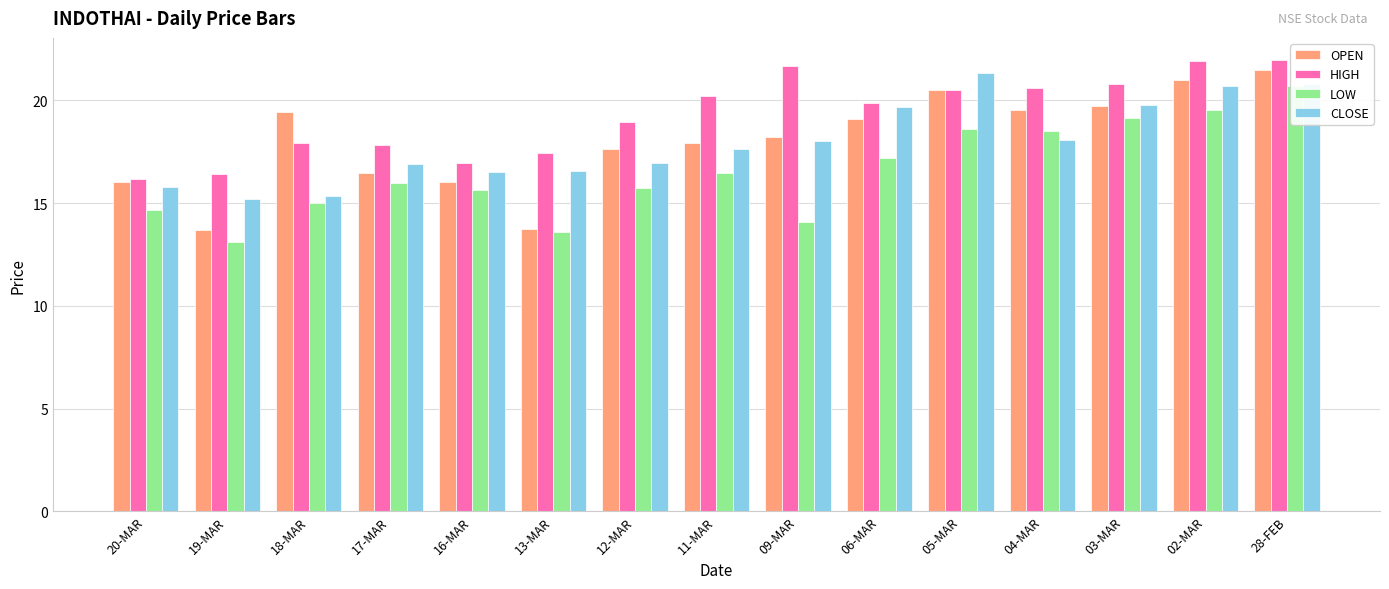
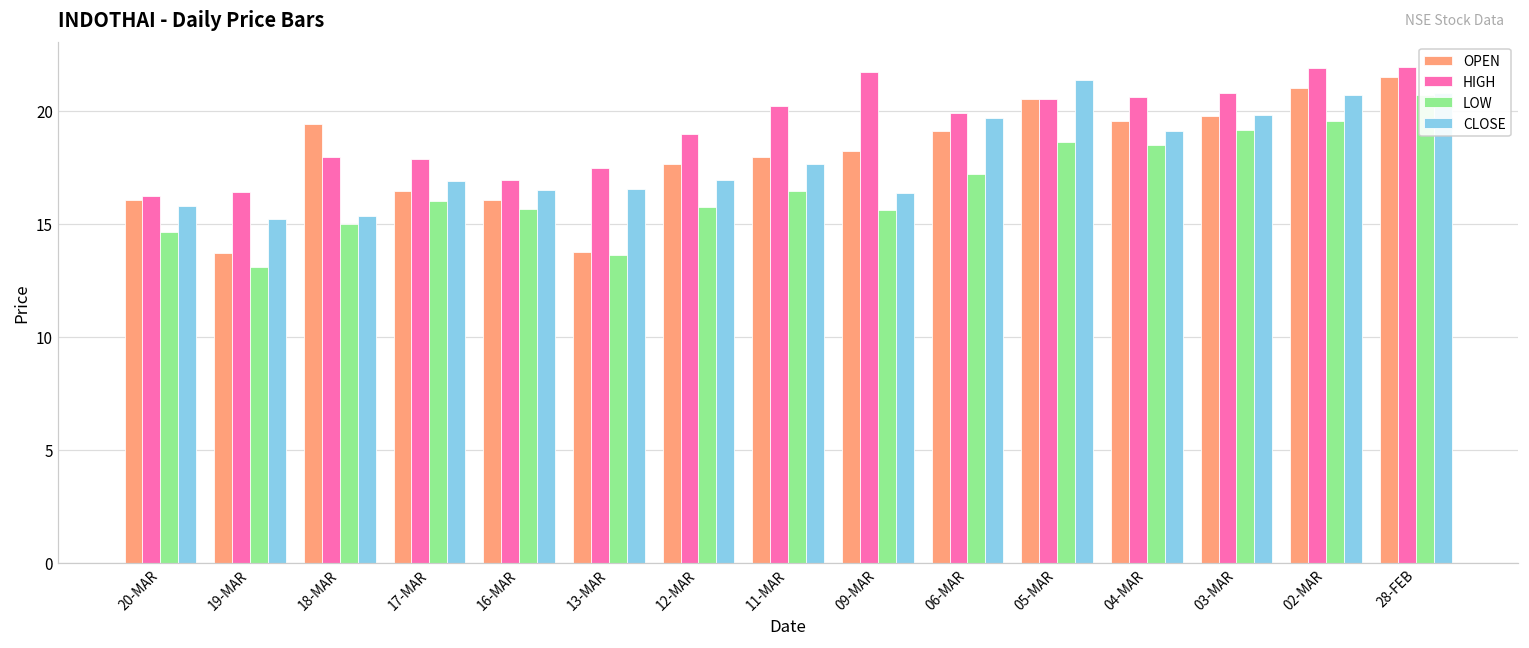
  {
    "OPEN": {
      "20-MAR": 16.1,
      "19-MAR": 13.7,
      "18-MAR": 19.4,
      "17-MAR": 16.5,
      "16-MAR": 16.1,
      "13-MAR": 13.8,
      "12-MAR": 17.7,
      "11-MAR": 18.0,
      "09-MAR": 18.2,
      "06-MAR": 19.1,
      "05-MAR": 20.5,
      "04-MAR": 19.6,
      "03-MAR": 19.8,
      "02-MAR": 21.0,
      "28-FEB": 21.5
    },
    "HIGH": {
      "20-MAR": 16.2,
      "19-MAR": 16.4,
      "18-MAR": 18.0,
      "17-MAR": 17.9,
      "16-MAR": 17.0,
      "13-MAR": 17.5,
      "12-MAR": 19.0,
      "11-MAR": 20.2,
      "09-MAR": 21.7,
      "06-MAR": 19.9,
      "05-MAR": 20.5,
      "04-MAR": 20.6,
      "03-MAR": 20.8,
      "02-MAR": 21.9,
      "28-FEB": 22.0
    },
    "LOW": {
      "20-MAR": 14.7,
      "19-MAR": 13.1,
      "18-MAR": 15.0,
      "17-MAR": 16.0,
      "16-MAR": 15.7,
      "13-MAR": 13.6,
      "12-MAR": 15.8,
      "11-MAR": 16.5,
-     "09-MAR": 14.1,
+     "09-MAR": 15.6,
      "06-MAR": 17.2,
      "05-MAR": 18.6,
      "04-MAR": 18.5,
      "03-MAR": 19.2,
      "02-MAR": 19.6
    },
    "CLOSE": {
      "20-MAR": 15.8,
      "19-MAR": 15.2,
      "18-MAR": 15.4,
      "17-MAR": 16.9,
      "16-MAR": 16.5,
      "13-MAR": 16.6,
      "12-MAR": 17.0,
      "11-MAR": 17.7,
-     "09-MAR": 18.1,
+     "09-MAR": 16.3,
      "06-MAR": 19.7,
      "05-MAR": 21.3,
-     "04-MAR": 18.1,
+     "04-MAR": 19.1,
      "03-MAR": 19.8,
      "02-MAR": 20.7
    }
  }
